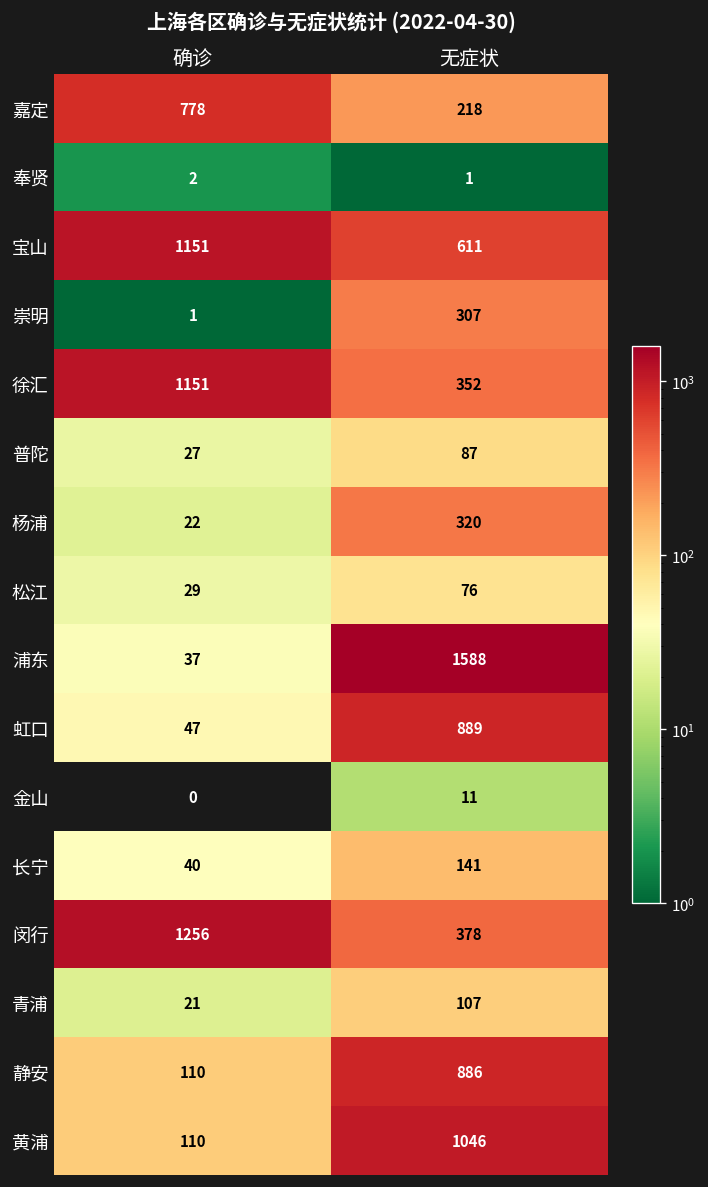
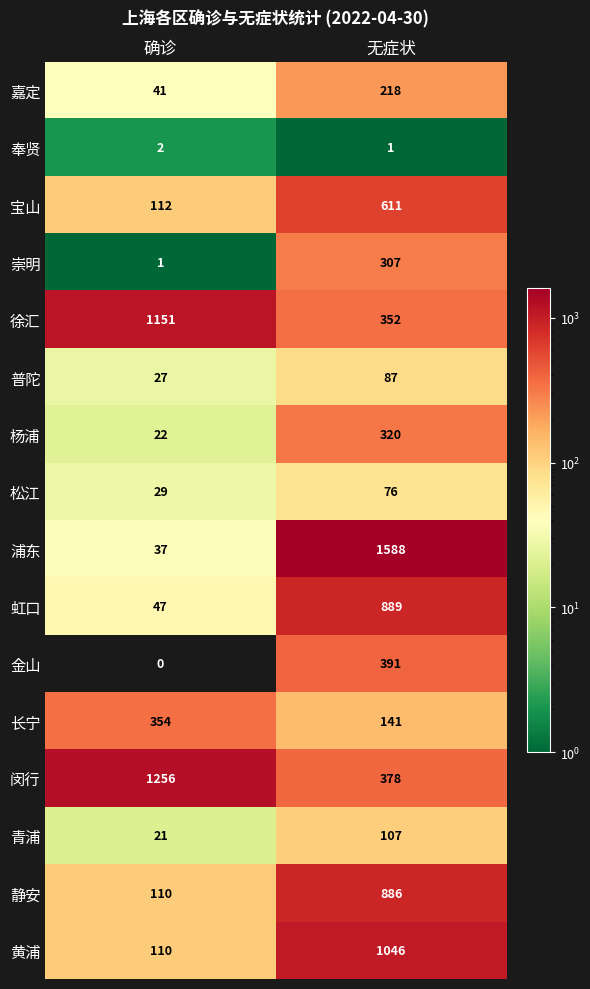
  {
    "嘉定": {
-     "确诊": 778,
+     "确诊": 41,
      "无症状": 218
    },
    "奉贤": {
      "确诊": 2,
      "无症状": 1
    },
    "宝山": {
-     "确诊": 1151,
+     "确诊": 112,
      "无症状": 611
    },
    "崇明": {
      "确诊": 1,
      "无症状": 307
    },
    "徐汇": {
      "确诊": 1151,
      "无症状": 352
    },
    "普陀": {
      "确诊": 27,
      "无症状": 87
    },
    "杨浦": {
      "确诊": 22,
      "无症状": 320
    },
    "松江": {
      "确诊": 29,
      "无症状": 76
    },
    "浦东": {
      "确诊": 37,
      "无症状": 1588
    },
    "虹口": {
      "确诊": 47,
      "无症状": 889
    },
    "金山": {
      "确诊": 0,
-     "无症状": 11
+     "无症状": 391
    },
    "长宁": {
-     "确诊": 40,
+     "确诊": 354,
      "无症状": 141
    },
    "闵行": {
      "确诊": 1256,
      "无症状": 378
    },
    "青浦": {
      "确诊": 21,
      "无症状": 107
    },
    "静安": {
      "确诊": 110,
      "无症状": 886
    },
    "黄浦": {
      "确诊": 110,
      "无症状": 1046
    }
  }
